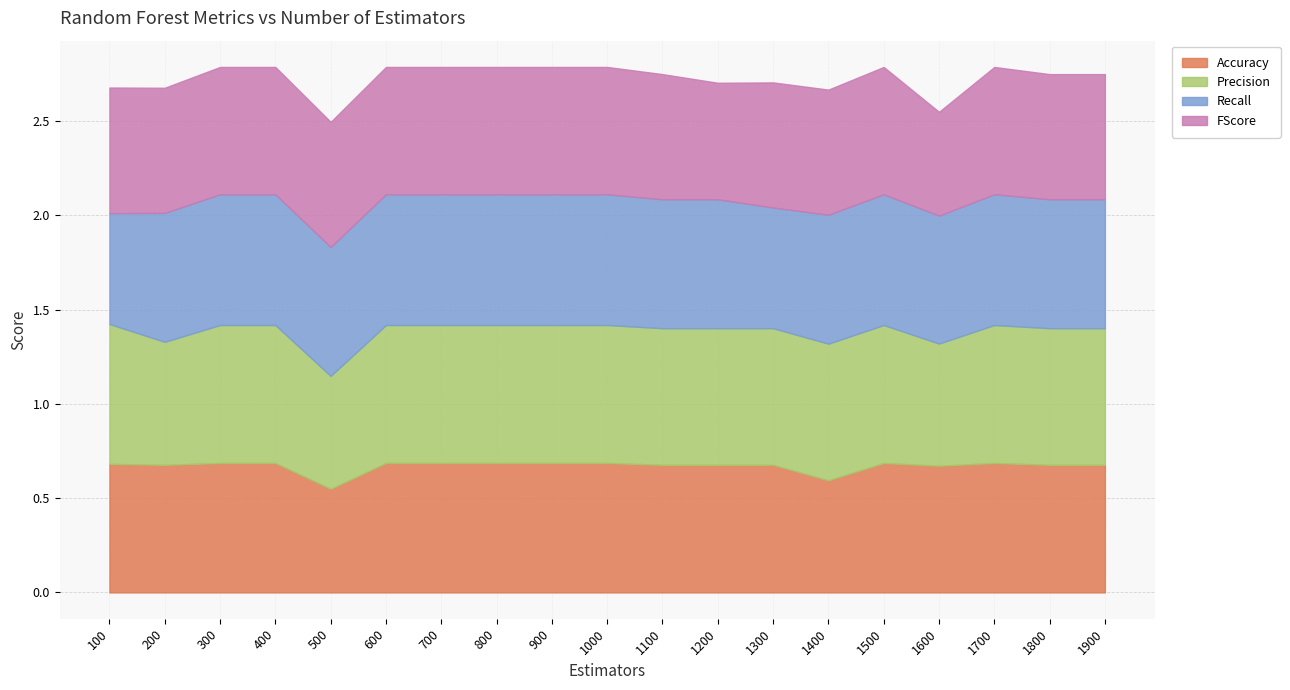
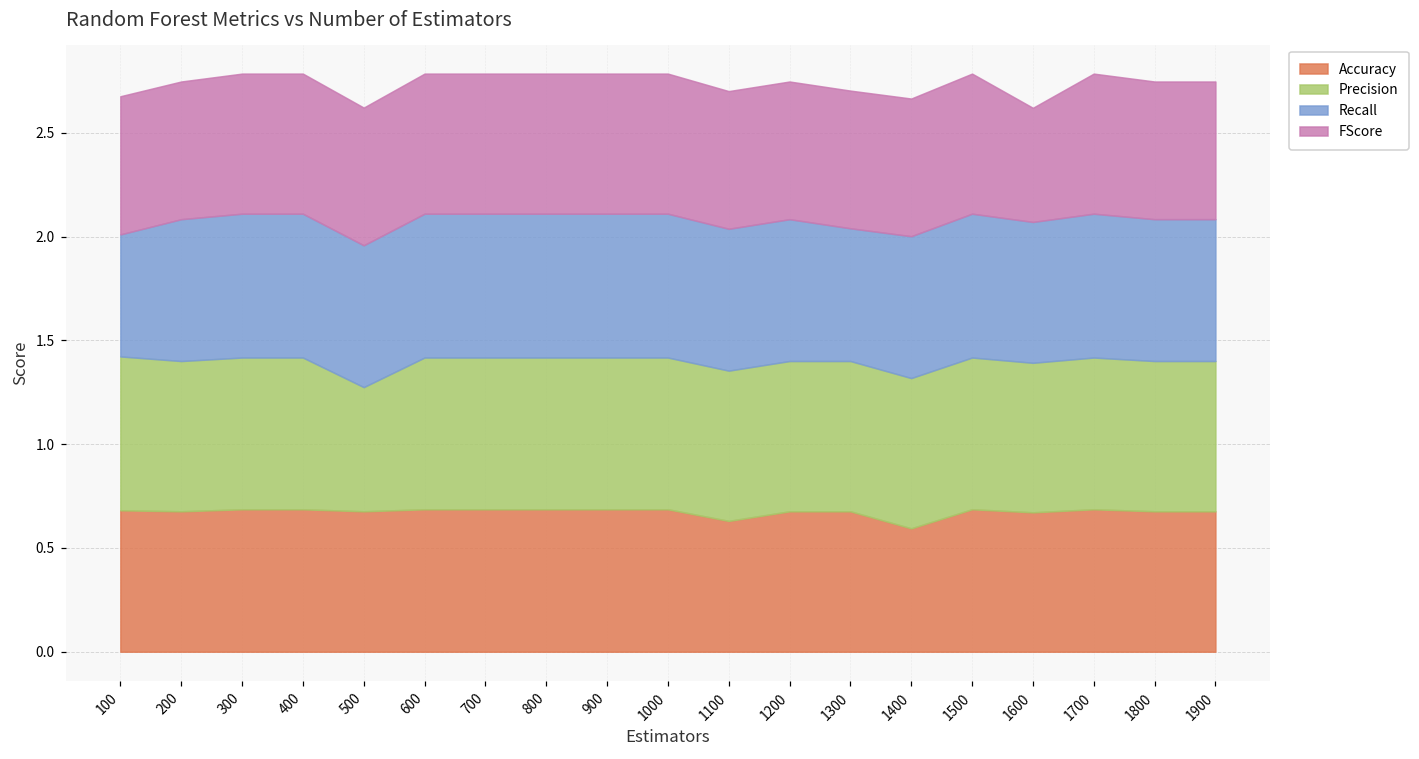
  {
    "Accuracy": {
      "100": 0.68,
      "200": 0.68,
      "300": 0.69,
      "400": 0.69,
-     "500": 0.55,
+     "500": 0.68,
      "600": 0.69,
      "700": 0.69,
      "800": 0.69,
      "900": 0.69,
      "1000": 0.69,
-     "1100": 0.68,
+     "1100": 0.63,
      "1200": 0.68,
      "1300": 0.68,
      "1400": 0.59,
      "1500": 0.69,
      "1600": 0.67,
      "1700": 0.69,
      "1800": 0.68,
      "1900": 0.68
    },
    "Precision": {
      "100": 0.74,
-     "200": 0.65,
+     "200": 0.72,
      "300": 0.73,
      "400": 0.73,
      "500": 0.60,
      "600": 0.73,
      "700": 0.73,
      "800": 0.73,
      "900": 0.73,
      "1000": 0.73,
      "1100": 0.72,
      "1200": 0.72,
      "1300": 0.72,
      "1400": 0.72,
      "1500": 0.73,
-     "1600": 0.65,
+     "1600": 0.72,
      "1700": 0.73,
      "1800": 0.72,
      "1900": 0.72
    },
    "Recall": {
      "100": 0.59,
      "200": 0.68,
      "300": 0.69,
      "400": 0.69,
      "500": 0.68,
      "600": 0.69,
      "700": 0.69,
      "800": 0.69,
      "900": 0.69,
      "1000": 0.69,
      "1100": 0.68,
      "1200": 0.68,
      "1300": 0.64,
      "1400": 0.68,
      "1500": 0.69,
      "1600": 0.68,
      "1700": 0.69,
      "1800": 0.68,
      "1900": 0.68
    },
    "FScore": {
      "100": 0.67,
      "200": 0.66,
      "300": 0.67,
      "400": 0.67,
      "500": 0.66,
      "600": 0.67,
      "700": 0.67,
      "800": 0.67,
      "900": 0.67,
      "1000": 0.67,
      "1100": 0.66,
-     "1200": 0.62,
+     "1200": 0.66,
      "1300": 0.66,
      "1400": 0.66,
      "1500": 0.67,
      "1600": 0.55,
      "1700": 0.67,
      "1800": 0.66,
      "1900": 0.66
    }
  }
